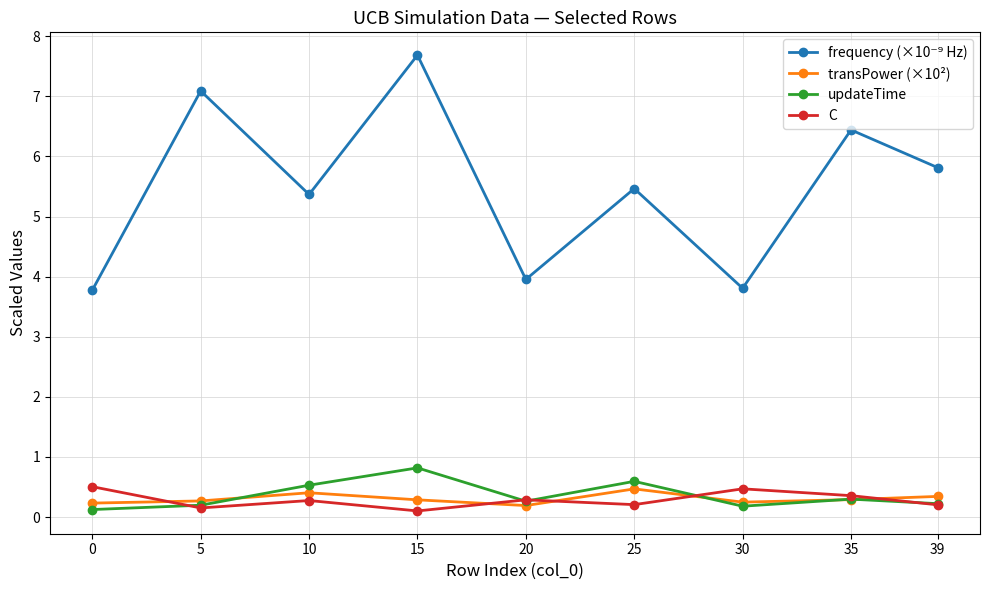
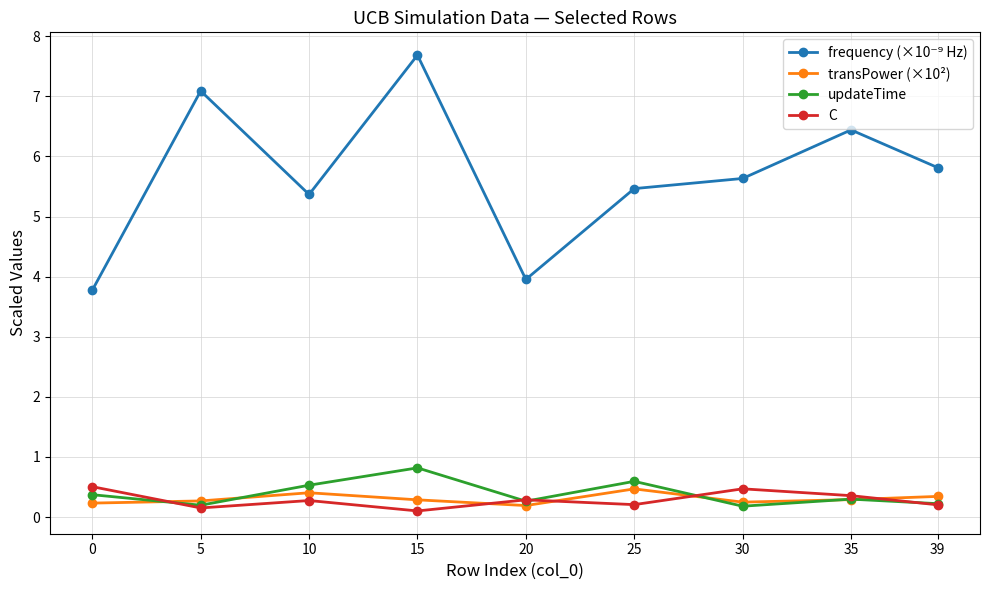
  {
    "frequency (×10⁻⁹ Hz)": {
      "0": 3.8,
      "5": 7.1,
      "10": 5.4,
      "15": 7.7,
      "20": 4.0,
      "25": 5.5,
-     "30": 3.8,
+     "30": 5.6,
      "35": 6.4,
      "39": 5.8
    },
    "transPower (×10²)": {
      "0": 0.2,
      "5": 0.3,
      "10": 0.4,
      "15": 0.3,
      "20": 0.2,
      "25": 0.5,
      "30": 0.2,
      "39": 0.3
    },
    "updateTime": {
-     "0": 0.1,
+     "0": 0.4,
      "5": 0.2,
      "10": 0.5,
      "15": 0.8,
      "25": 0.6,
      "30": 0.2
    },
    "C": {
      "0": 0.5,
      "5": 0.2,
      "10": 0.3,
      "15": 0.1,
      "25": 0.2,
      "30": 0.5,
      "35": 0.4
    }
  }
